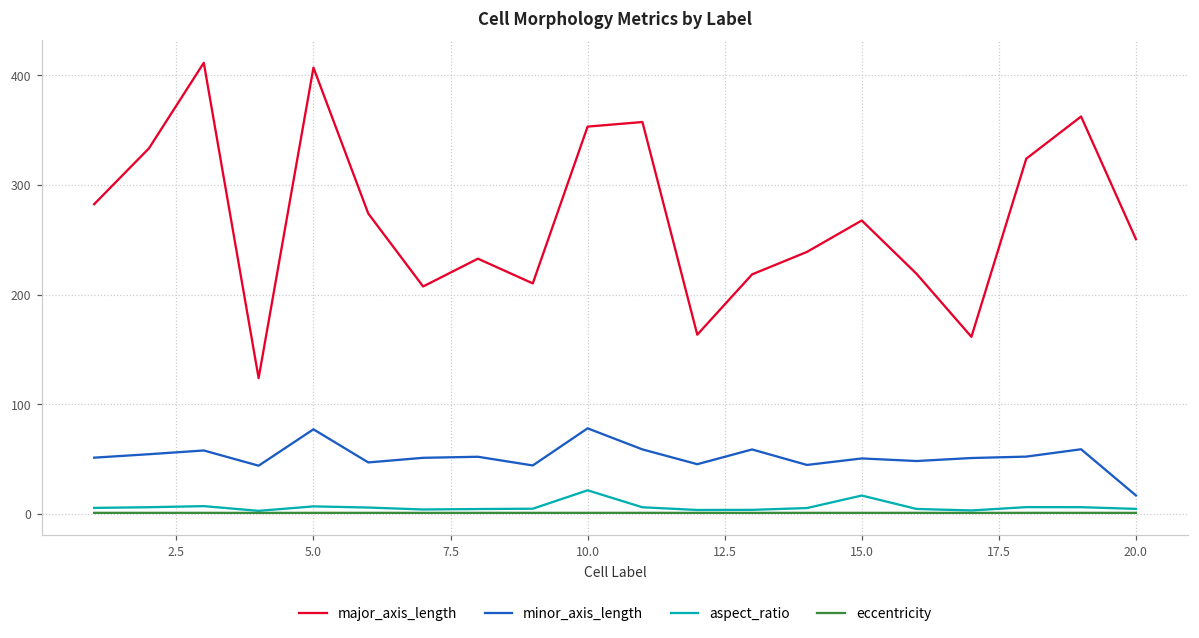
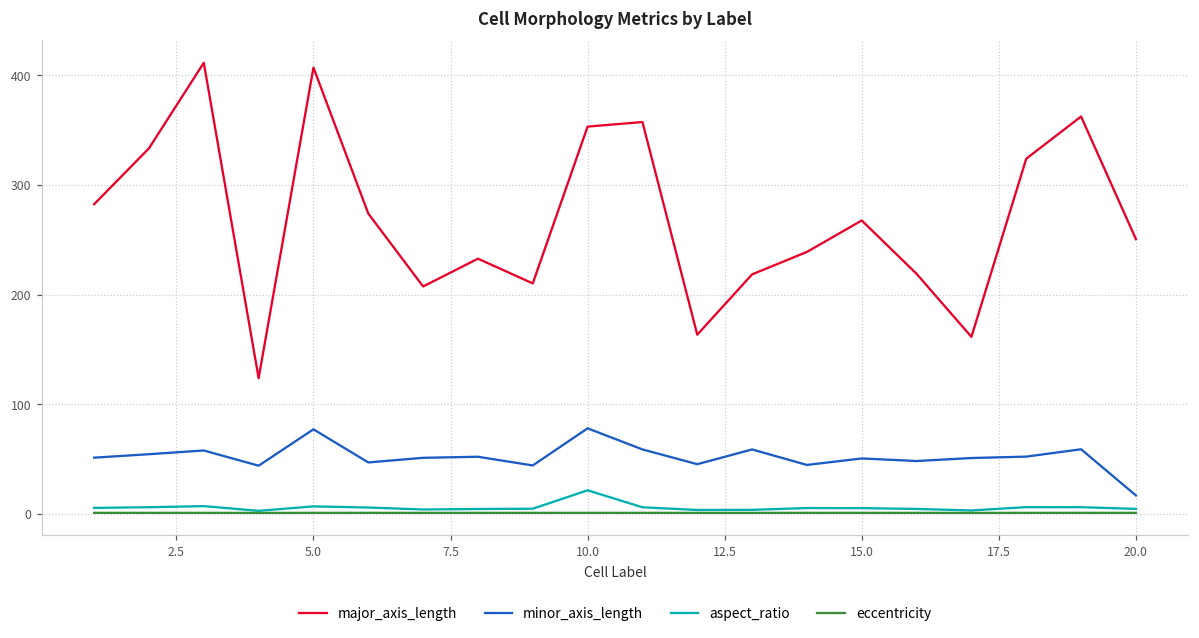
  {
    "major_axis_length": {
      "5.0": 410,
      "10.0": 350,
      "15.0": 270,
      "20.0": 250
    },
    "minor_axis_length": {
      "5.0": 80,
      "10.0": 80,
      "15.0": 50,
      "20.0": 20
    },
    "aspect_ratio": {
      "5.0": 10,
      "10.0": 20,
-     "15.0": 20,
+     "15.0": 10,
      "20.0": 0
    },
    "eccentricity": {
      "5.0": 0,
      "10.0": 0,
      "15.0": 0,
      "20.0": 0
    }
  }
